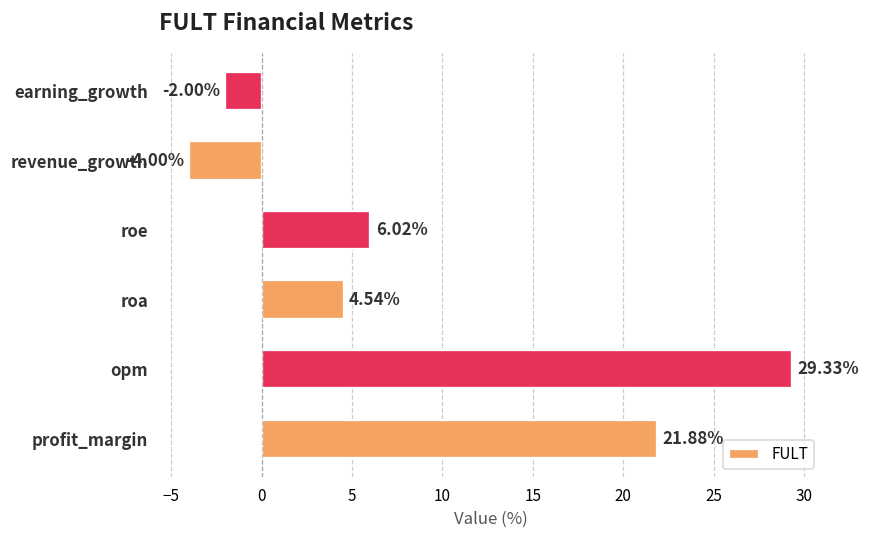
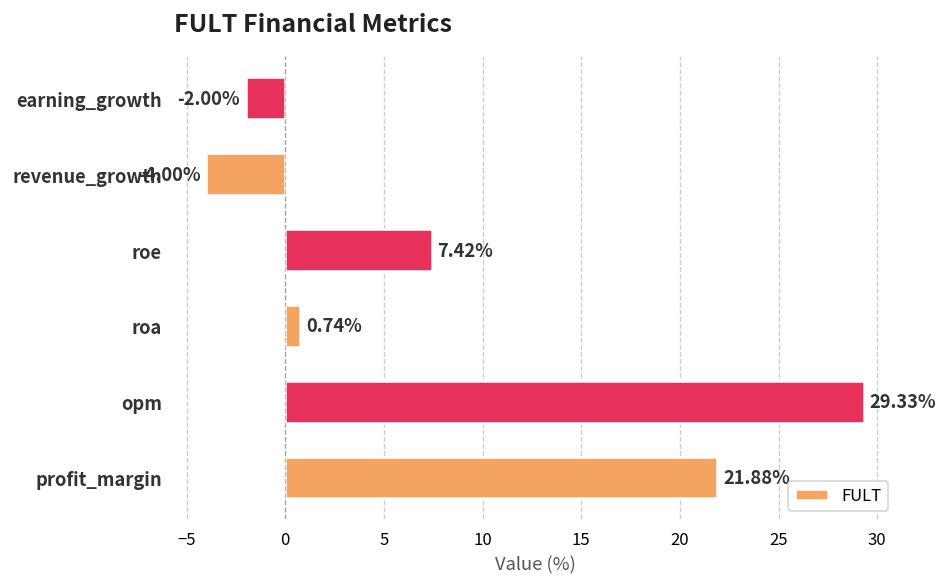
  {
    "earning_growth": "-2.00%",
    "revenue_growth": "-4.00%",
-   "roe": "6.02%",
-   "roa": "4.54%",
+   "roe": "7.42%",
+   "roa": "0.74%",
    "opm": "29.33%"
  }
